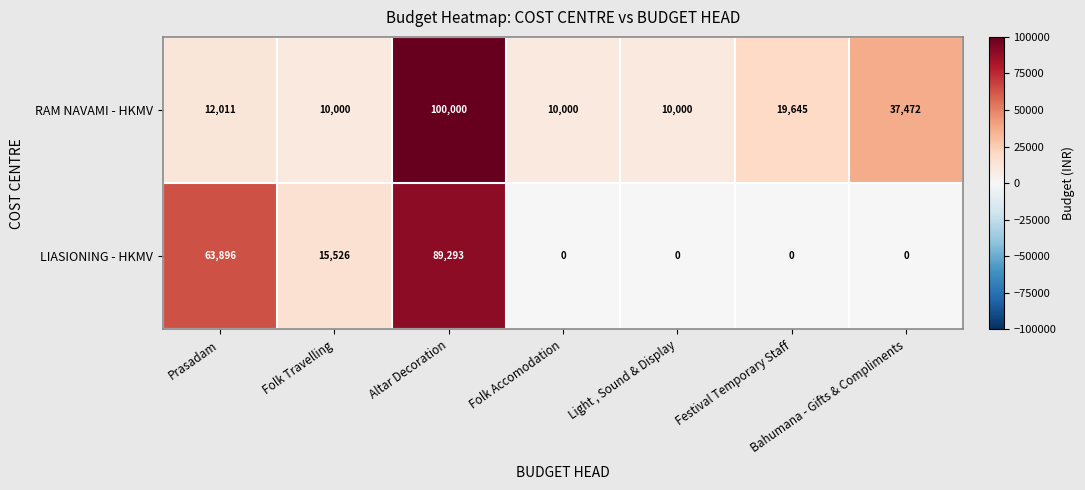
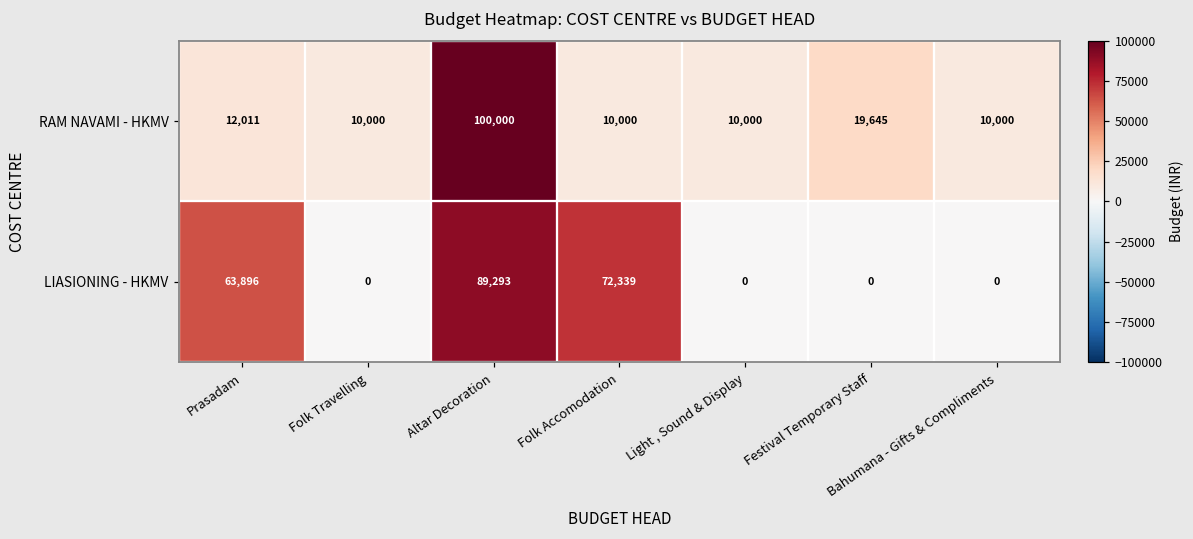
  {
    "RAM NAVAMI - HKMV": {
      "Prasadam": "12,011",
      "Folk Travelling": "10,000",
      "Altar Decoration": "100,000",
      "Folk Accomodation": "10,000",
      "Light , Sound & Display": "10,000",
      "Festival Temporary Staff": "19,645",
-     "Bahumana - Gifts & Compliments": "37,472"
+     "Bahumana - Gifts & Compliments": "10,000"
    },
    "LIASIONING - HKMV": {
      "Prasadam": "63,896",
-     "Folk Travelling": "15,526",
+     "Folk Travelling": "0",
      "Altar Decoration": "89,293",
-     "Folk Accomodation": "0",
+     "Folk Accomodation": "72,339",
      "Light , Sound & Display": "0",
      "Festival Temporary Staff": "0",
      "Bahumana - Gifts & Compliments": "0"
    }
  }
